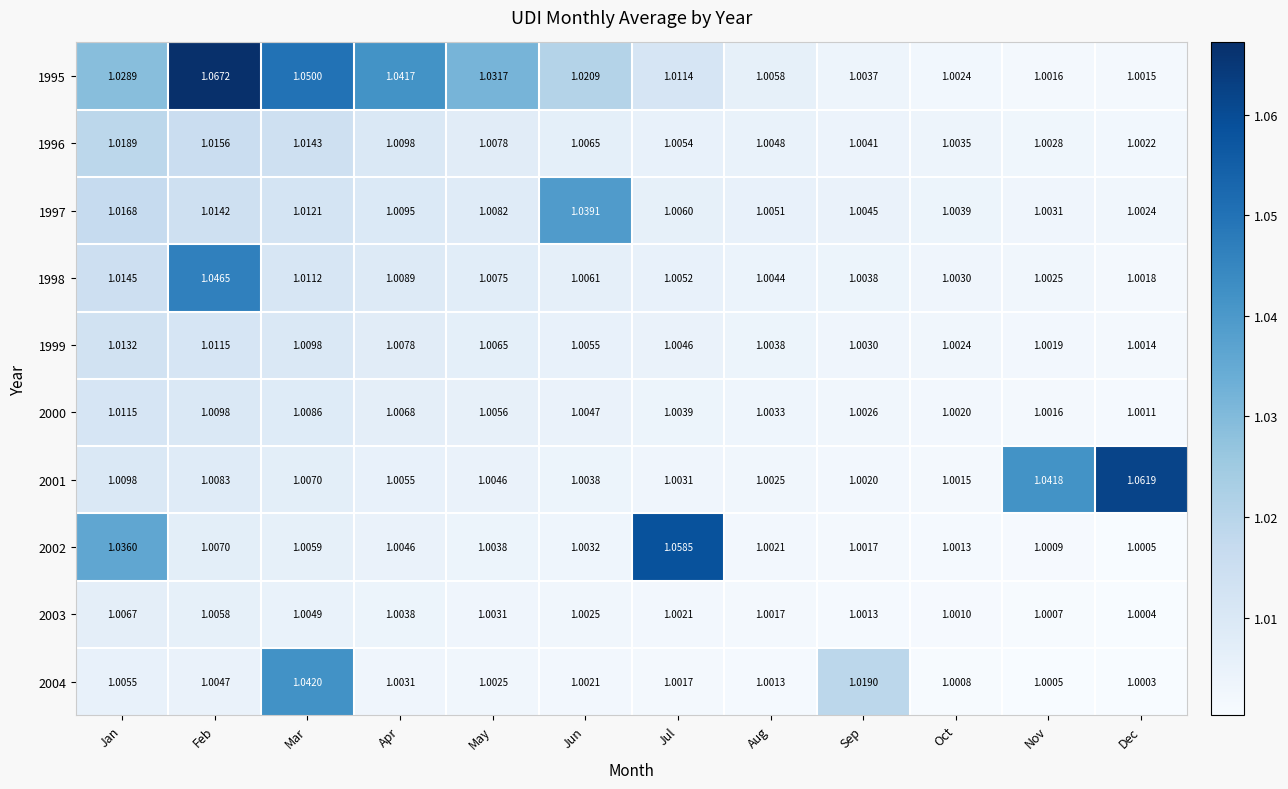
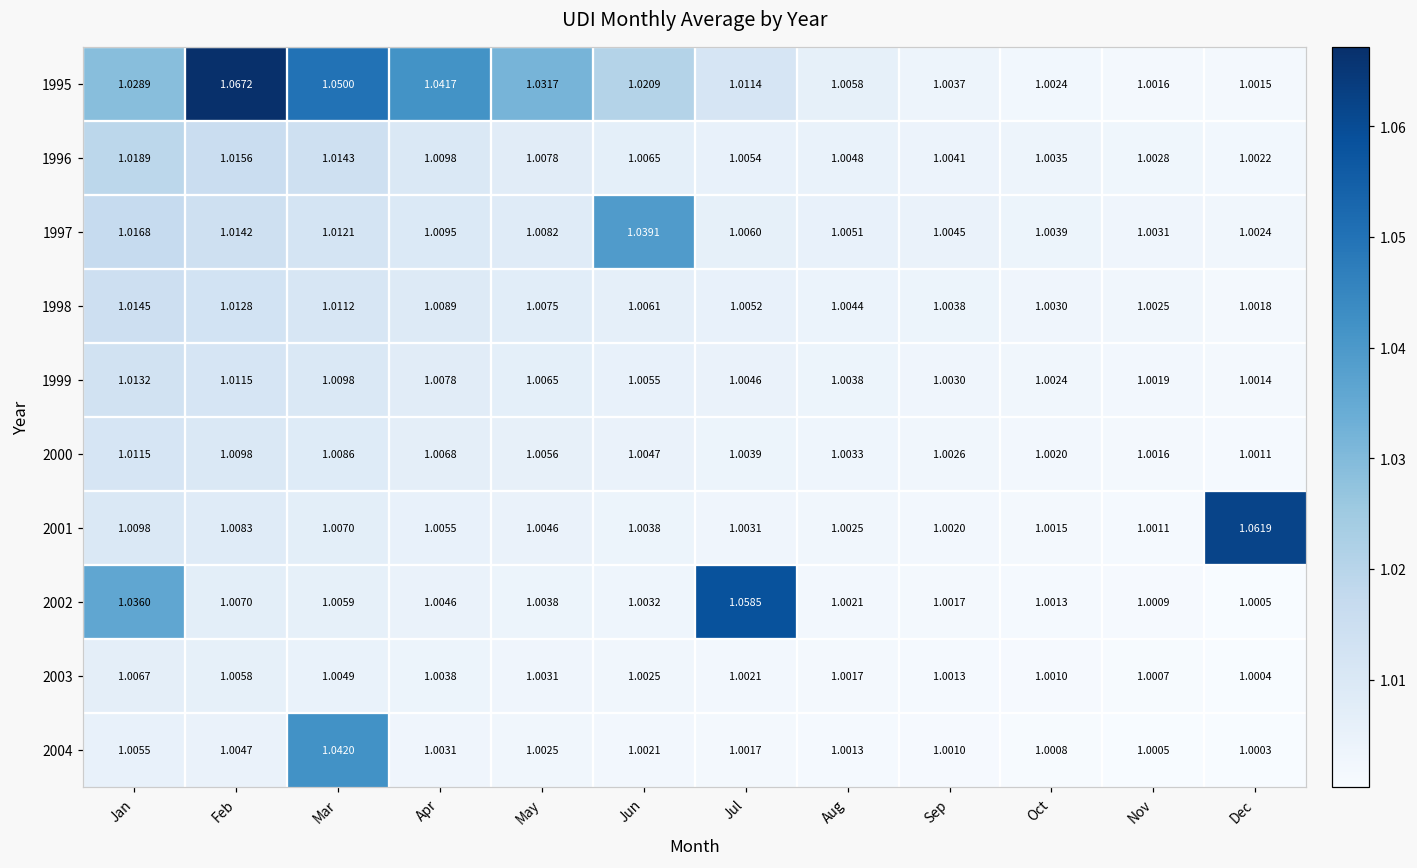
  {
    "1995": {
      "Jan": 1.0289,
      "Feb": 1.0672,
      "Mar": 1.0500,
      "Apr": 1.0417,
      "May": 1.0317,
      "Jun": 1.0209,
      "Jul": 1.0114,
      "Aug": 1.0058,
      "Sep": 1.0037,
      "Oct": 1.0024,
      "Nov": 1.0016,
      "Dec": 1.0015
    },
    "1996": {
      "Jan": 1.0189,
      "Feb": 1.0156,
      "Mar": 1.0143,
      "Apr": 1.0098,
      "May": 1.0078,
      "Jun": 1.0065,
      "Jul": 1.0054,
      "Aug": 1.0048,
      "Sep": 1.0041,
      "Oct": 1.0035,
      "Nov": 1.0028,
      "Dec": 1.0022
    },
    "1997": {
      "Jan": 1.0168,
      "Feb": 1.0142,
      "Mar": 1.0121,
      "Apr": 1.0095,
      "May": 1.0082,
      "Jun": 1.0391,
      "Jul": 1.0060,
      "Aug": 1.0051,
      "Sep": 1.0045,
      "Oct": 1.0039,
      "Nov": 1.0031,
      "Dec": 1.0024
    },
    "1998": {
      "Jan": 1.0145,
-     "Feb": 1.0465,
+     "Feb": 1.0128,
      "Mar": 1.0112,
      "Apr": 1.0089,
      "May": 1.0075,
      "Jun": 1.0061,
      "Jul": 1.0052,
      "Aug": 1.0044,
      "Sep": 1.0038,
      "Oct": 1.0030,
      "Nov": 1.0025,
      "Dec": 1.0018
    },
    "1999": {
      "Jan": 1.0132,
      "Feb": 1.0115,
      "Mar": 1.0098,
      "Apr": 1.0078,
      "May": 1.0065,
      "Jun": 1.0055,
      "Jul": 1.0046,
      "Aug": 1.0038,
      "Sep": 1.0030,
      "Oct": 1.0024,
      "Nov": 1.0019,
      "Dec": 1.0014
    },
    "2000": {
      "Jan": 1.0115,
      "Feb": 1.0098,
      "Mar": 1.0086,
      "Apr": 1.0068,
      "May": 1.0056,
      "Jun": 1.0047,
      "Jul": 1.0039,
      "Aug": 1.0033,
      "Sep": 1.0026,
      "Oct": 1.0020,
      "Nov": 1.0016,
      "Dec": 1.0011
    },
    "2001": {
      "Jan": 1.0098,
      "Feb": 1.0083,
      "Mar": 1.0070,
      "Apr": 1.0055,
      "May": 1.0046,
      "Jun": 1.0038,
      "Jul": 1.0031,
      "Aug": 1.0025,
      "Sep": 1.0020,
      "Oct": 1.0015,
-     "Nov": 1.0418,
+     "Nov": 1.0011,
      "Dec": 1.0619
    },
    "2002": {
      "Jan": 1.0360,
      "Feb": 1.0070,
      "Mar": 1.0059,
      "Apr": 1.0046,
      "May": 1.0038,
      "Jun": 1.0032,
      "Jul": 1.0585,
      "Aug": 1.0021,
      "Sep": 1.0017,
      "Oct": 1.0013,
      "Nov": 1.0009,
      "Dec": 1.0005
    },
    "2003": {
      "Jan": 1.0067,
      "Feb": 1.0058,
      "Mar": 1.0049,
      "Apr": 1.0038,
      "May": 1.0031,
      "Jun": 1.0025,
      "Jul": 1.0021,
      "Aug": 1.0017,
      "Sep": 1.0013,
      "Oct": 1.0010,
      "Nov": 1.0007,
      "Dec": 1.0004
    },
    "2004": {
      "Jan": 1.0055,
      "Feb": 1.0047,
      "Mar": 1.0420,
      "Apr": 1.0031,
      "May": 1.0025,
      "Jun": 1.0021,
      "Jul": 1.0017,
      "Aug": 1.0013,
-     "Sep": 1.0190,
+     "Sep": 1.0010,
      "Oct": 1.0008,
      "Nov": 1.0005,
      "Dec": 1.0003
    }
  }
